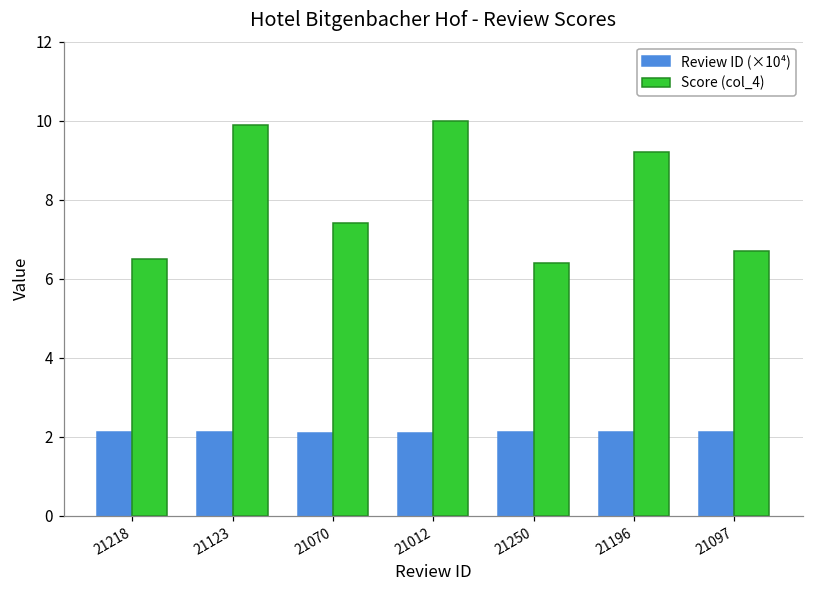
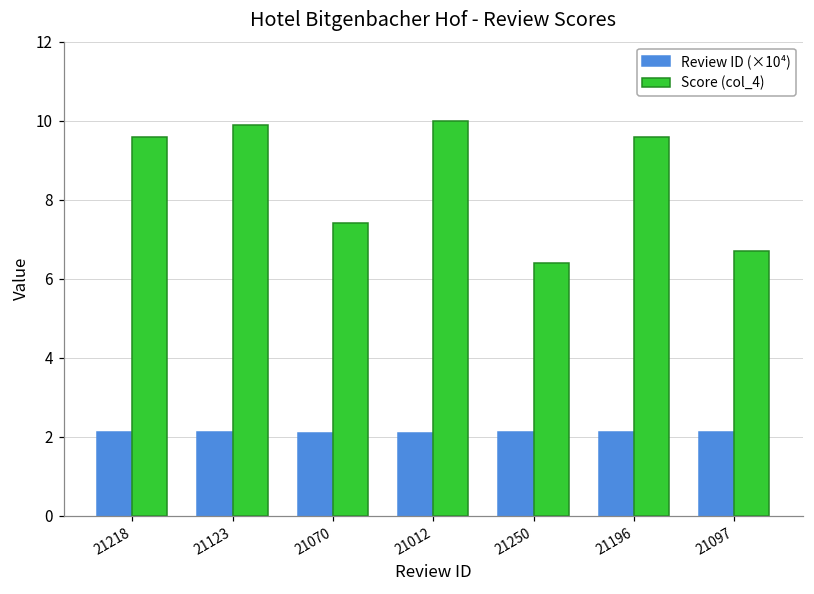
  {
    "Review ID (×10⁴)": {
      "21218": 2.1,
      "21123": 2.1,
      "21070": 2.1,
      "21012": 2.1,
      "21250": 2.1,
      "21196": 2.1,
      "21097": 2.1
    },
    "Score (col_4)": {
-     "21218": 6.5,
+     "21218": 9.6,
      "21123": 9.9,
      "21070": 7.4,
      "21012": 10.0,
      "21250": 6.4,
-     "21196": 9.2,
+     "21196": 9.6,
      "21097": 6.7
    }
  }
